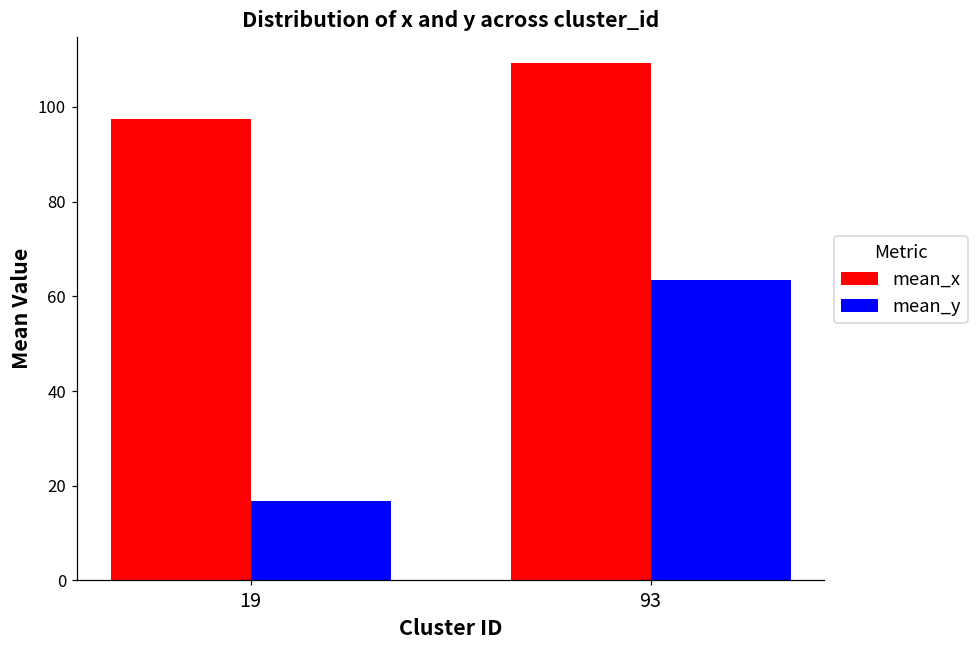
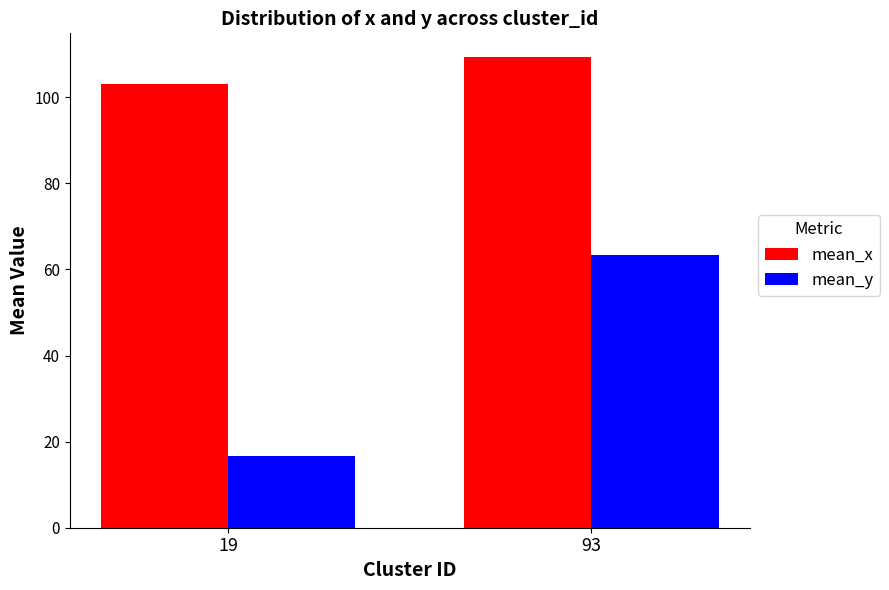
  {
    "mean_x": {
-     "19": 98,
+     "19": 103,
      "93": 109
    },
    "mean_y": {
      "19": 17,
      "93": 63
    }
  }
